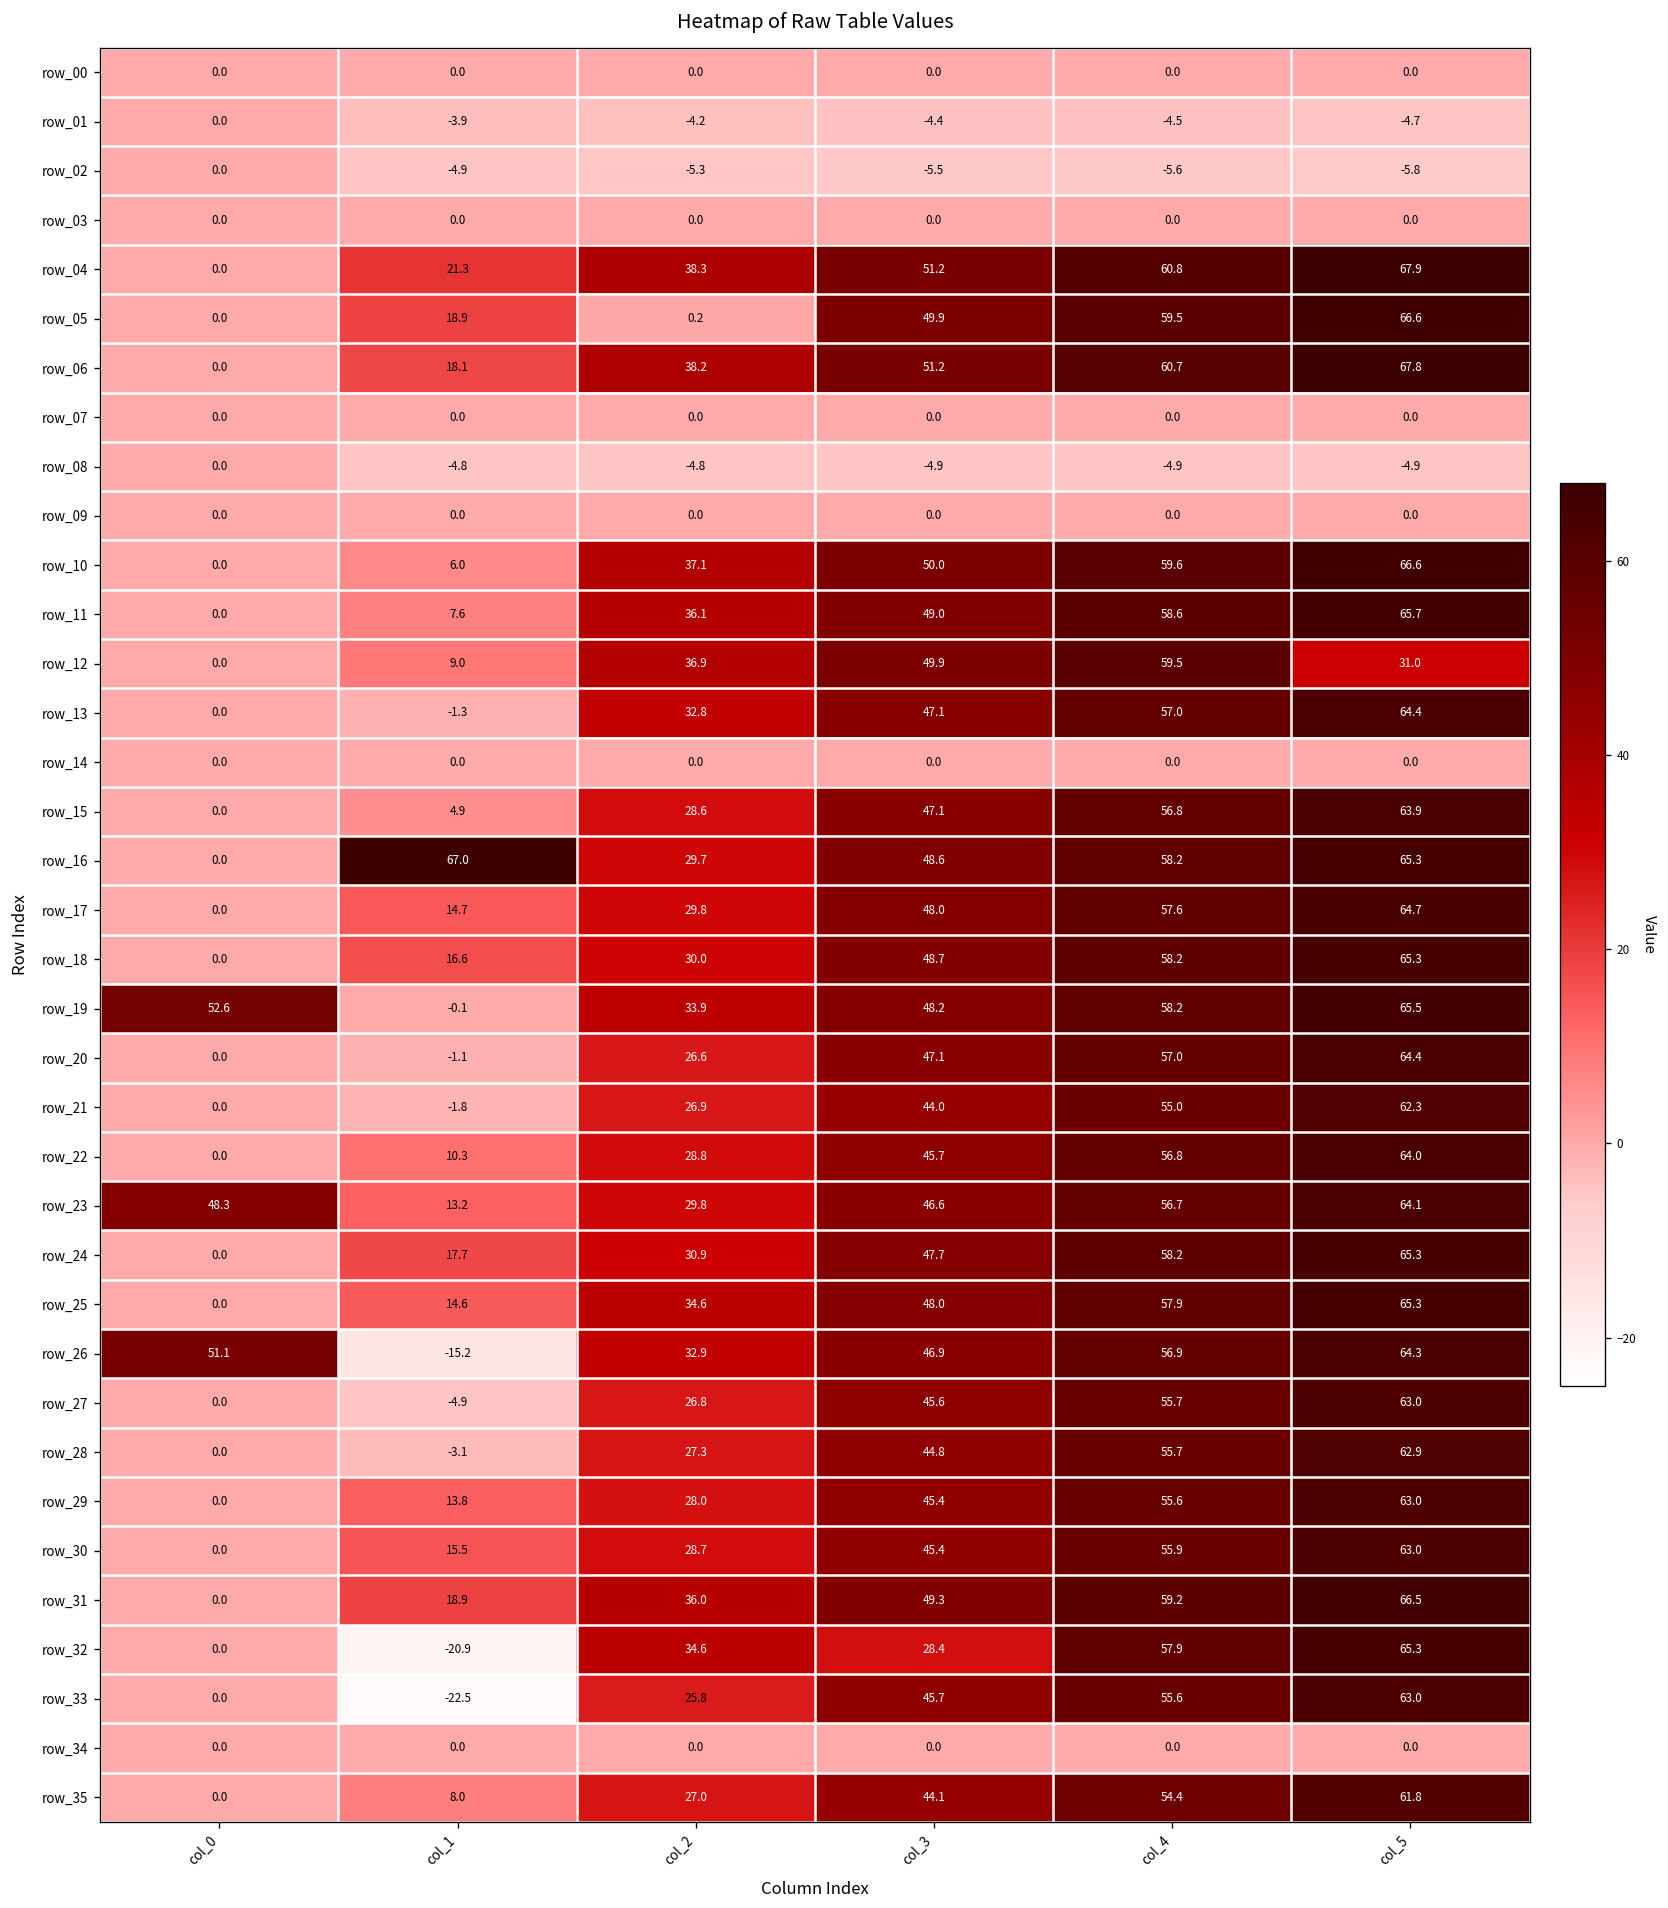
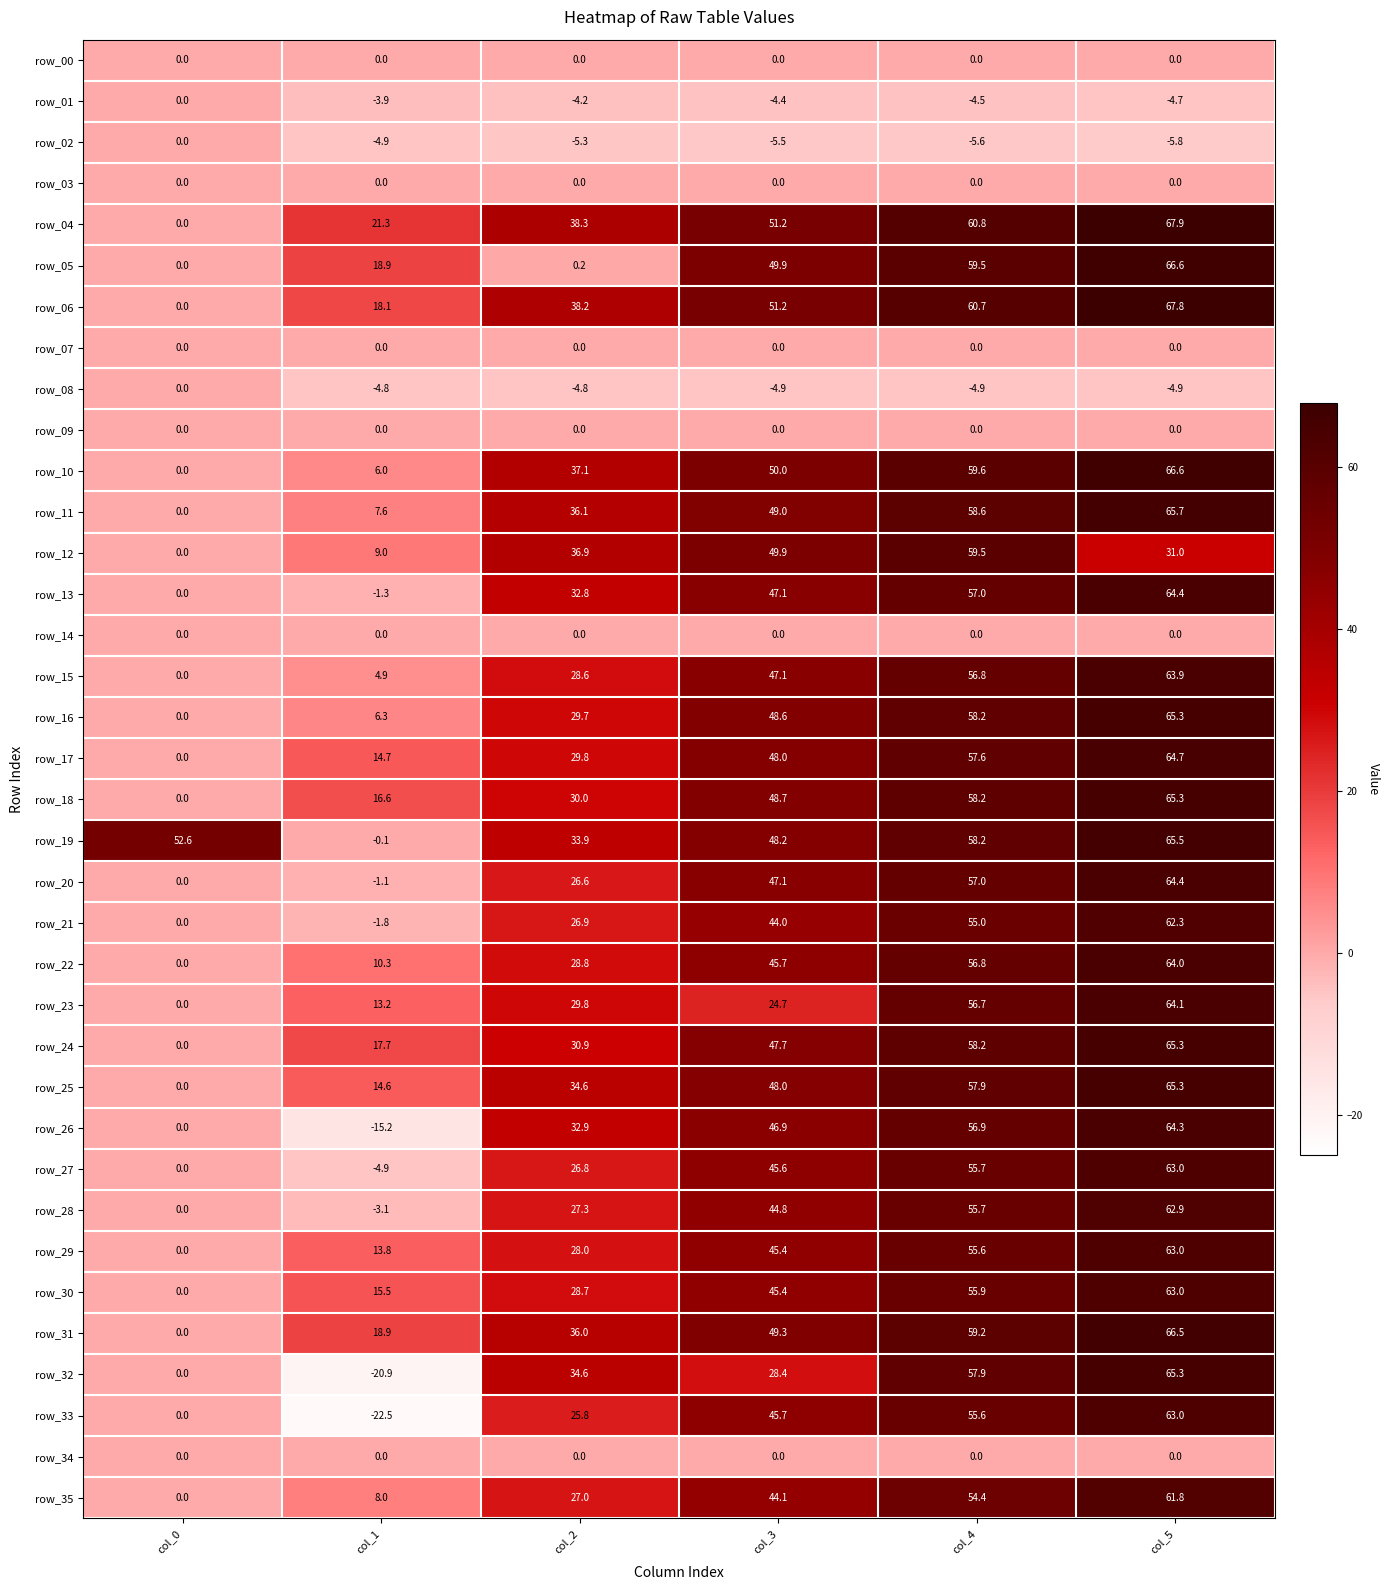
  {
    "row_16": {
      "col_0": 0.0,
-     "col_1": 67.0,
+     "col_1": 6.3,
      "col_2": 29.7,
      "col_3": 48.6,
      "col_4": 58.2,
      "col_5": 65.3
    },
    "row_23": {
-     "col_0": 48.3,
+     "col_0": 0.0,
      "col_1": 13.2,
      "col_2": 29.8,
-     "col_3": 46.6,
+     "col_3": 24.7,
      "col_4": 56.7,
      "col_5": 64.1
    },
    "row_26": {
-     "col_0": 51.1,
+     "col_0": 0.0,
      "col_1": -15.2,
      "col_2": 32.9,
      "col_3": 46.9,
      "col_4": 56.9,
      "col_5": 64.3
    }
  }
